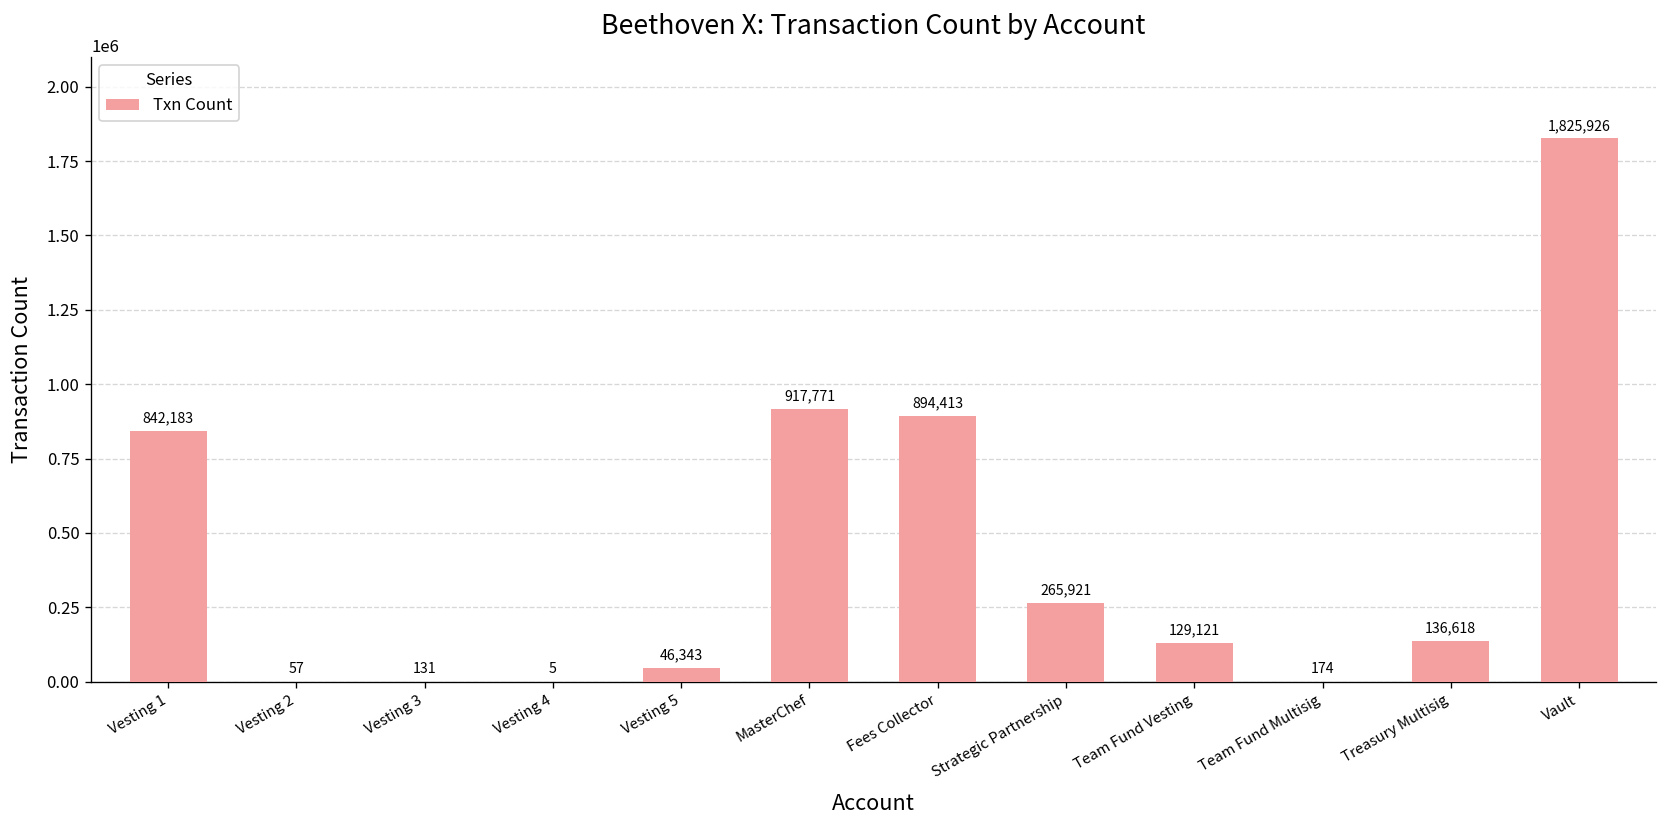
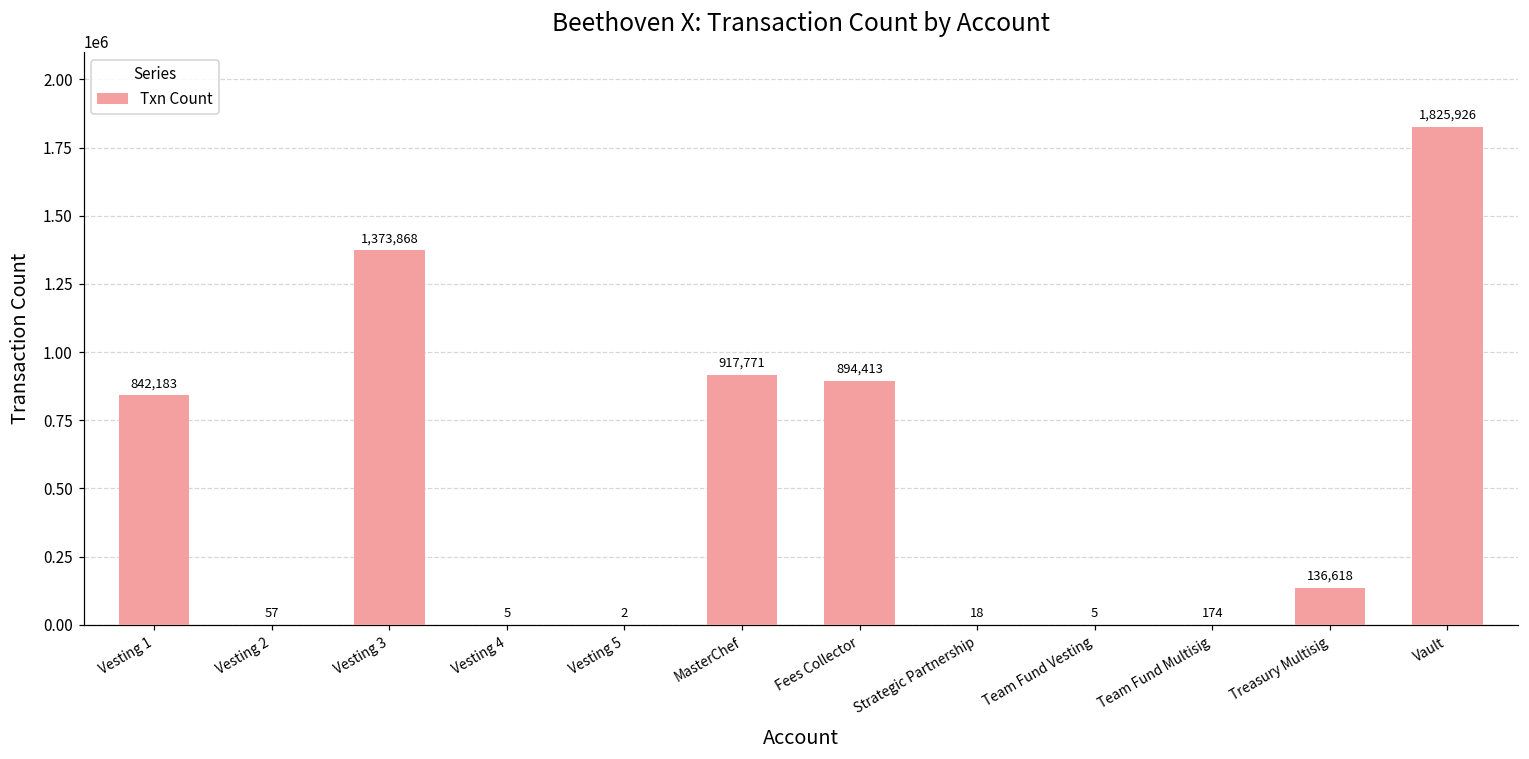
  {
    "Vesting 1": "842,183",
    "Vesting 2": "57",
-   "Vesting 3": "131",
+   "Vesting 3": "1,373,868",
    "Vesting 4": "5",
-   "Vesting 5": "46,343",
+   "Vesting 5": "2",
    "MasterChef": "917,771",
    "Fees Collector": "894,413",
-   "Strategic Partnership": "265,921",
-   "Team Fund Vesting": "129,121",
+   "Strategic Partnership": "18",
+   "Team Fund Vesting": "5",
    "Team Fund Multisig": "174",
    "Treasury Multisig": "136,618",
    "Vault": "1,825,926"
  }
